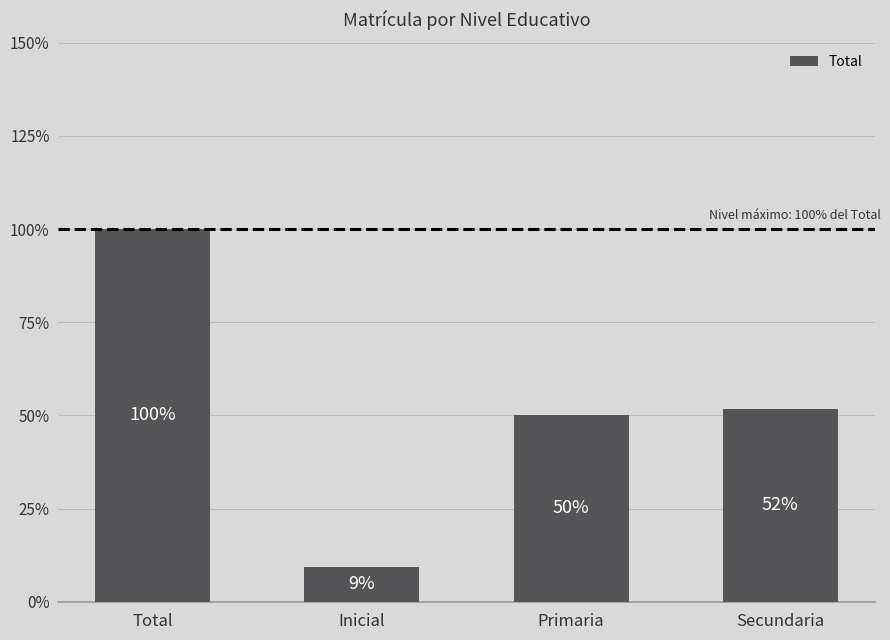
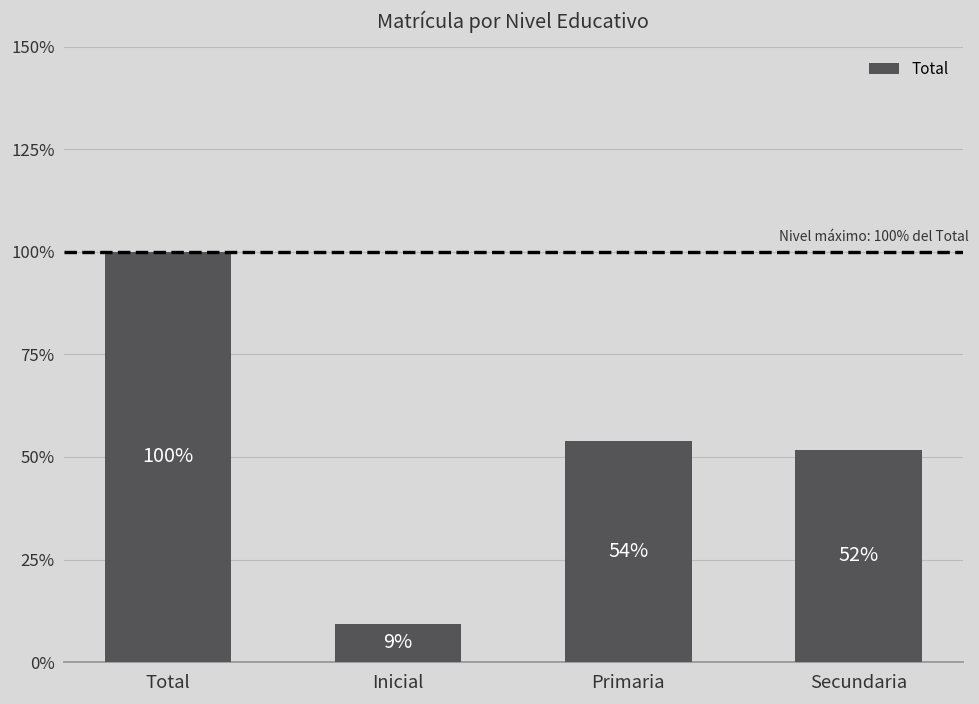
  {
    "Total": "100%",
    "Inicial": "9%",
-   "Primaria": "50%",
+   "Primaria": "54%",
    "Secundaria": "52%"
  }
